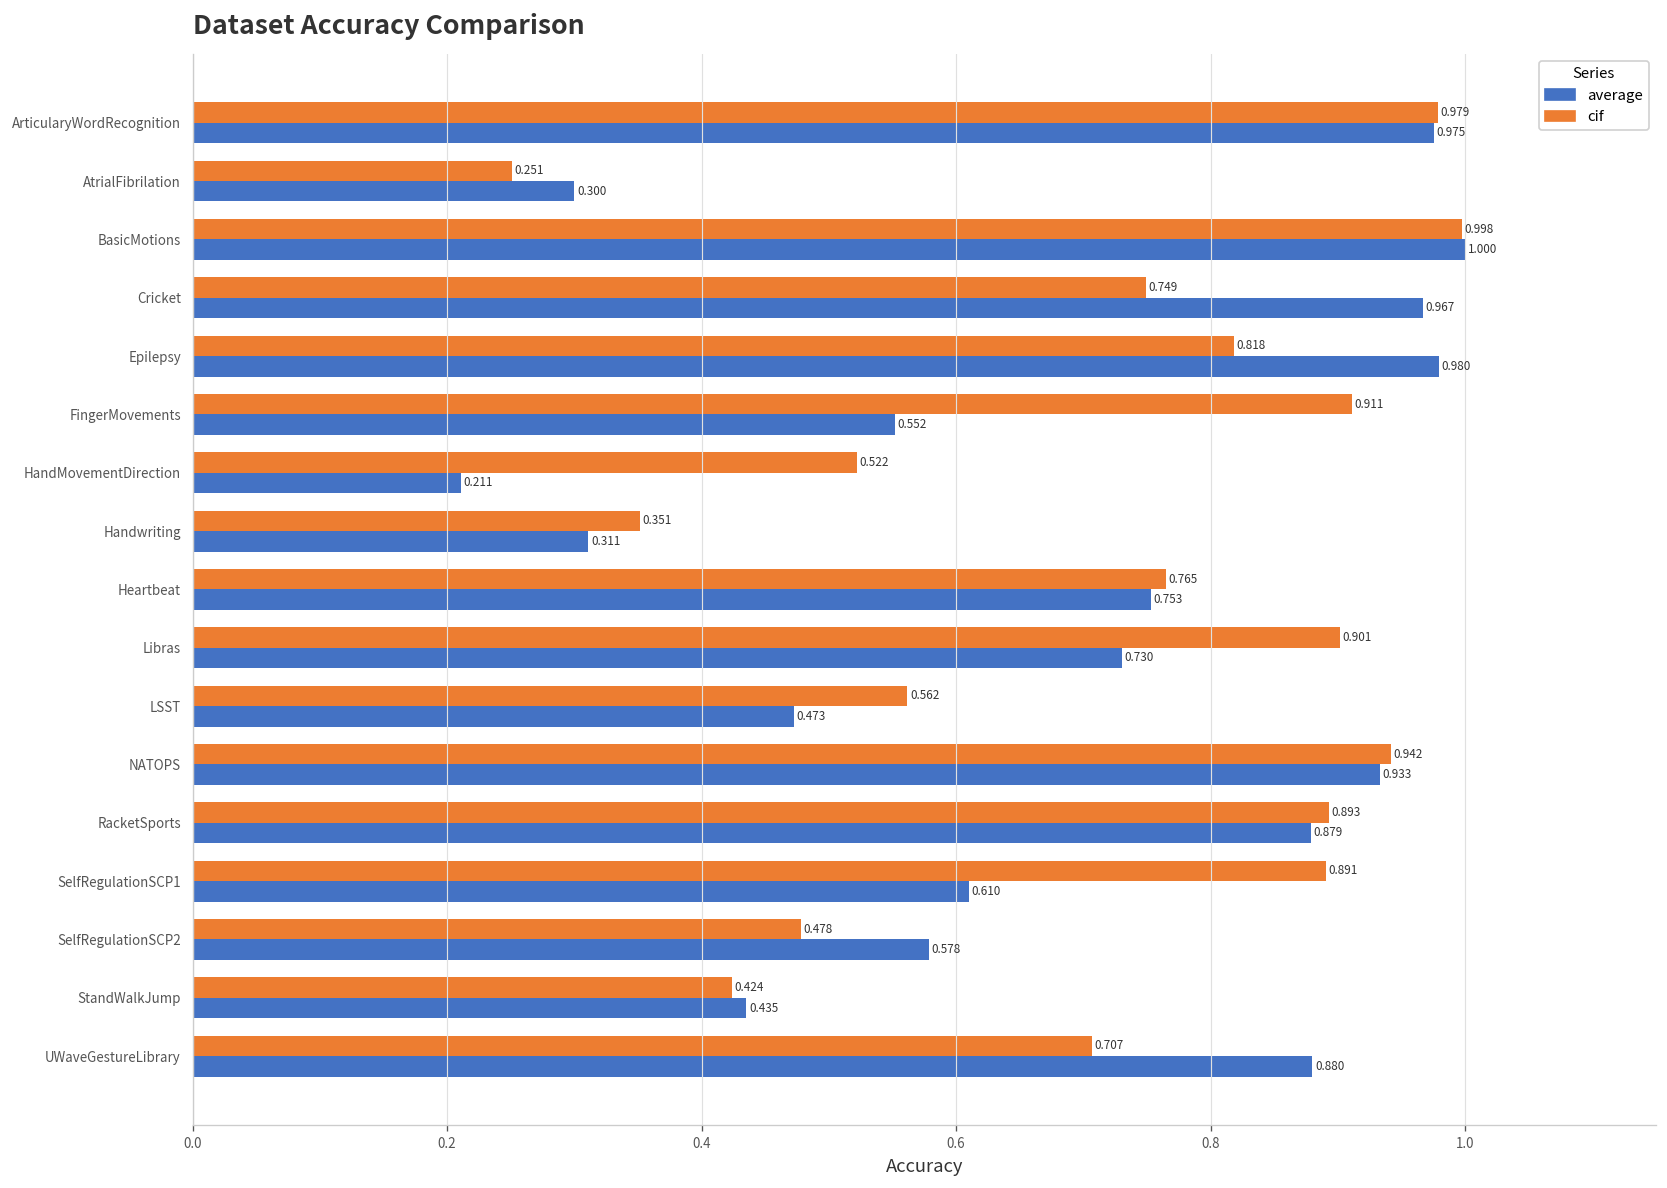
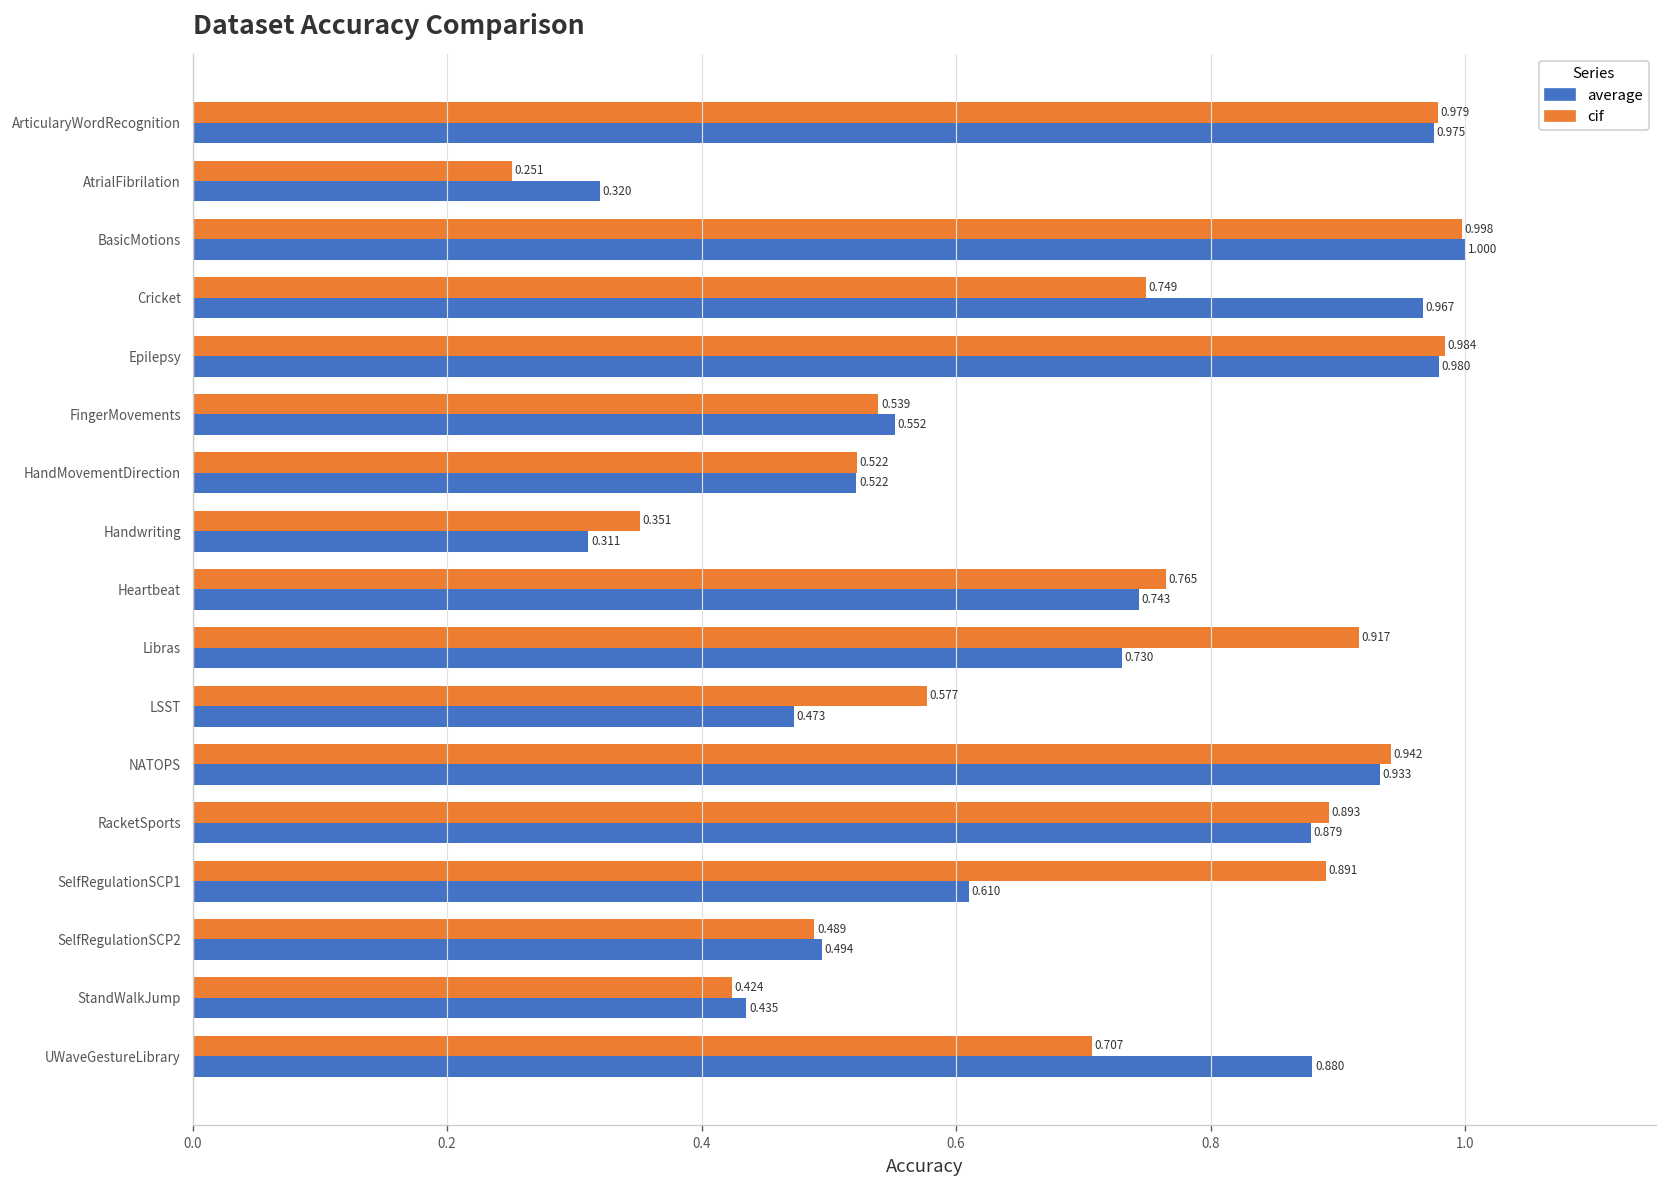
  {
    "average": {
      "ArticularyWordRecognition": 0.975,
-     "AtrialFibrilation": 0.300,
+     "AtrialFibrilation": 0.320,
      "BasicMotions": 1.000,
      "Cricket": 0.967,
      "Epilepsy": 0.980,
      "FingerMovements": 0.552,
-     "HandMovementDirection": 0.211,
+     "HandMovementDirection": 0.522,
      "Handwriting": 0.311,
-     "Heartbeat": 0.753,
+     "Heartbeat": 0.743,
      "Libras": 0.730,
      "LSST": 0.473,
      "NATOPS": 0.933,
      "RacketSports": 0.879,
      "SelfRegulationSCP1": 0.610,
-     "SelfRegulationSCP2": 0.578,
+     "SelfRegulationSCP2": 0.494,
      "StandWalkJump": 0.435,
      "UWaveGestureLibrary": 0.880
    },
    "cif": {
      "ArticularyWordRecognition": 0.979,
      "AtrialFibrilation": 0.251,
      "BasicMotions": 0.998,
      "Cricket": 0.749,
-     "Epilepsy": 0.818,
-     "FingerMovements": 0.911,
+     "Epilepsy": 0.984,
+     "FingerMovements": 0.539,
      "HandMovementDirection": 0.522,
      "Handwriting": 0.351,
      "Heartbeat": 0.765,
-     "Libras": 0.901,
-     "LSST": 0.562,
+     "Libras": 0.917,
+     "LSST": 0.577,
      "NATOPS": 0.942,
      "RacketSports": 0.893,
      "SelfRegulationSCP1": 0.891,
-     "SelfRegulationSCP2": 0.478,
+     "SelfRegulationSCP2": 0.489,
      "StandWalkJump": 0.424,
      "UWaveGestureLibrary": 0.707
    }
  }
